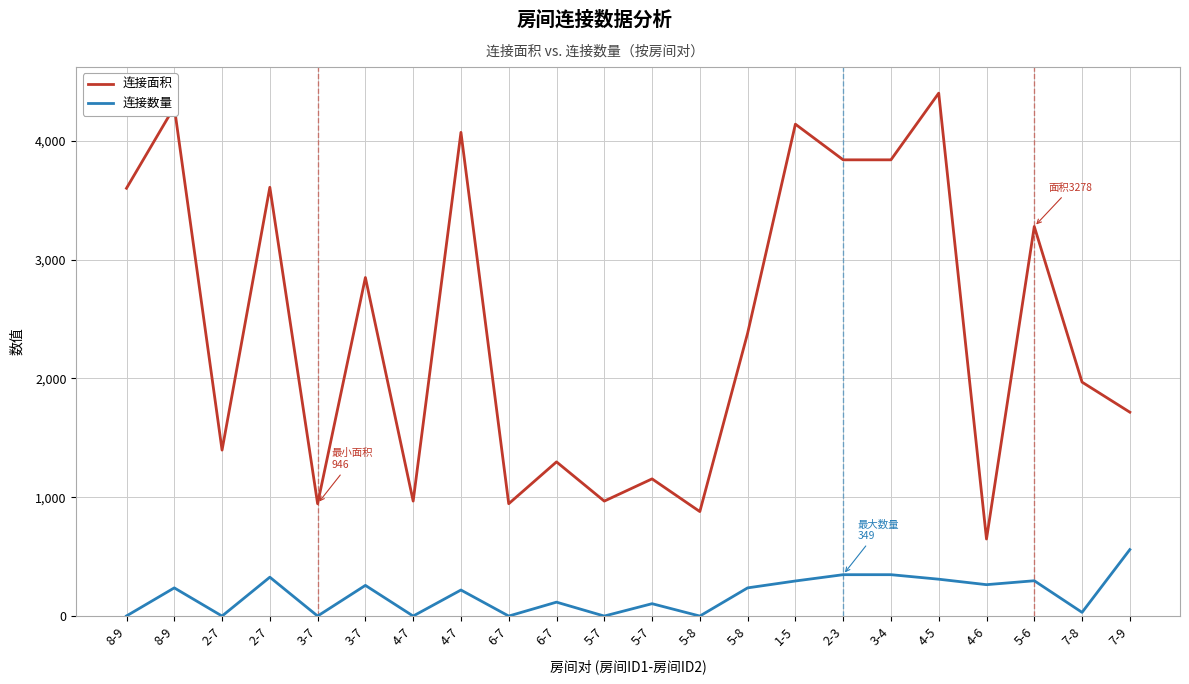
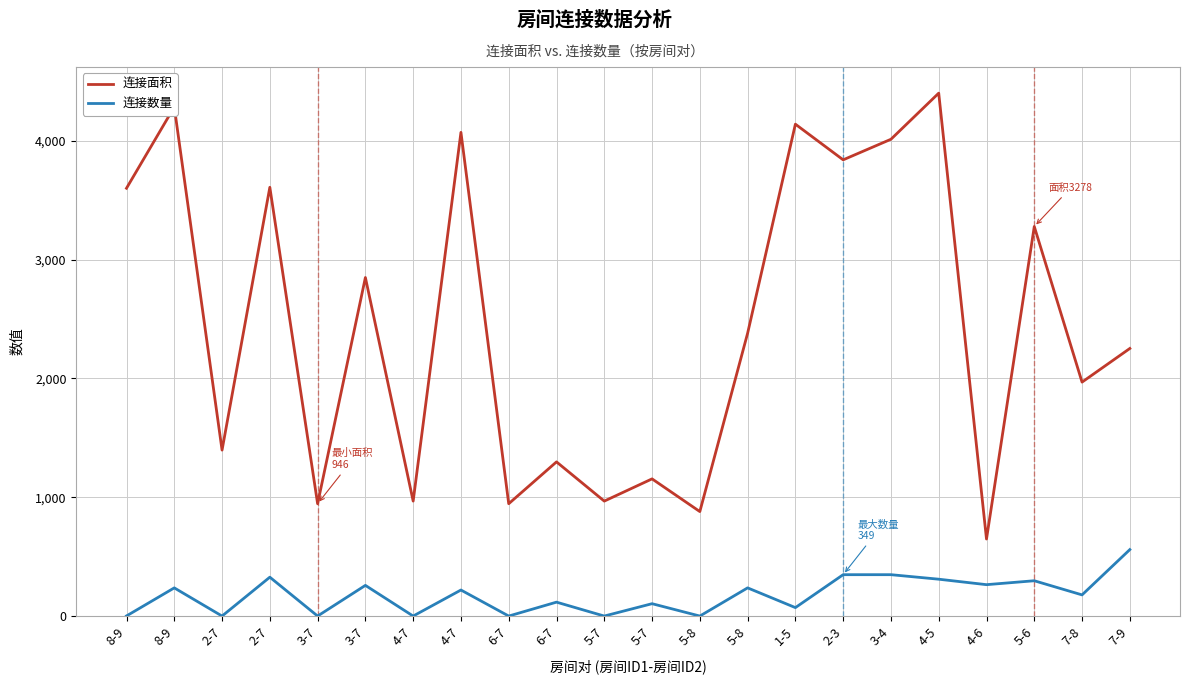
  {
    "连接面积": {
      "1-5": "4,140",
      "2-3": "3,840",
-     "3-4": "3,840",
+     "3-4": "4,010",
      "4-5": "4,400",
      "4-6": "650",
      "5-6": "3,280",
      "7-8": "1,970",
-     "7-9": "1,720"
+     "7-9": "2,250"
    },
    "连接数量": {
-     "1-5": "300",
+     "1-5": "70",
      "2-3": "350",
      "4-5": "310",
      "4-6": "270",
      "5-6": "300",
-     "7-8": "30",
+     "7-8": "180",
      "7-9": "560"
    }
  }
